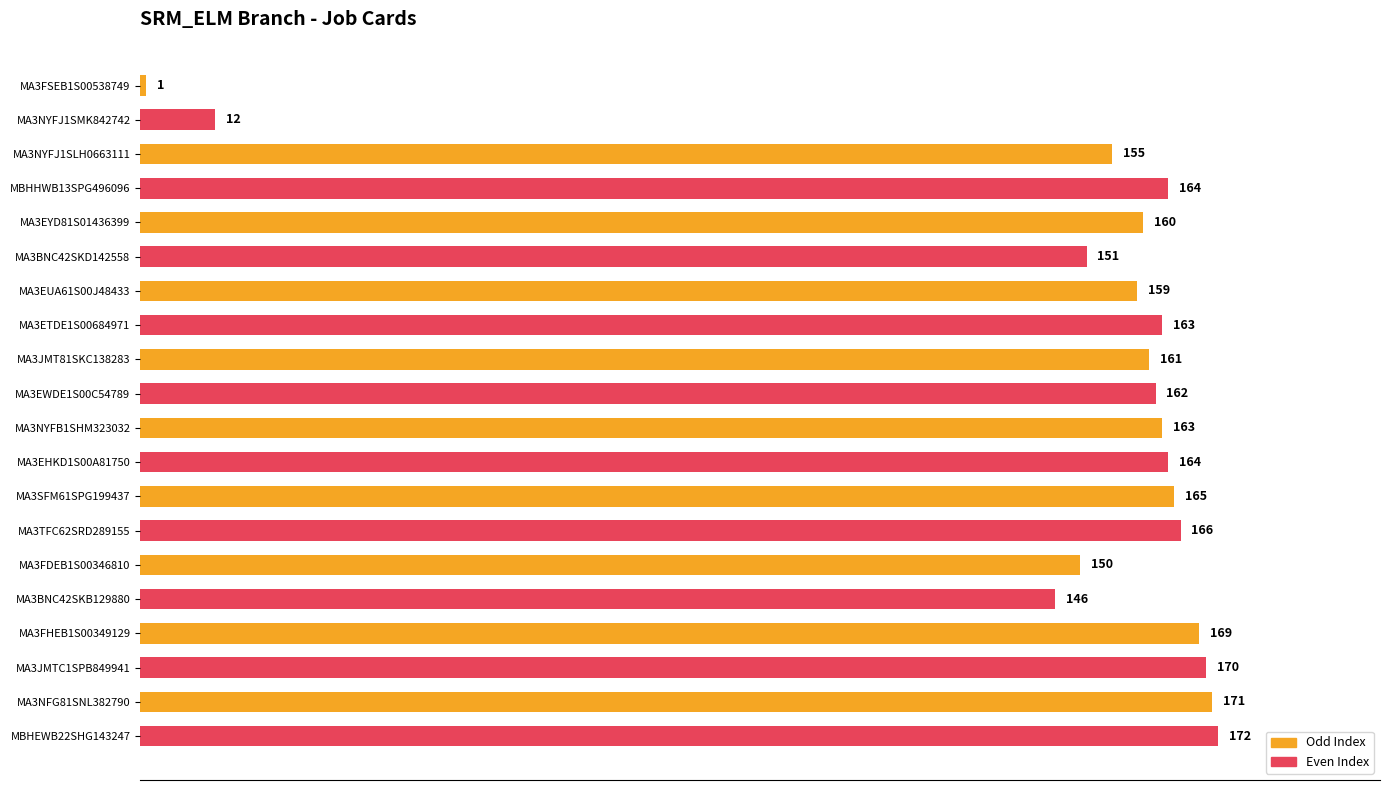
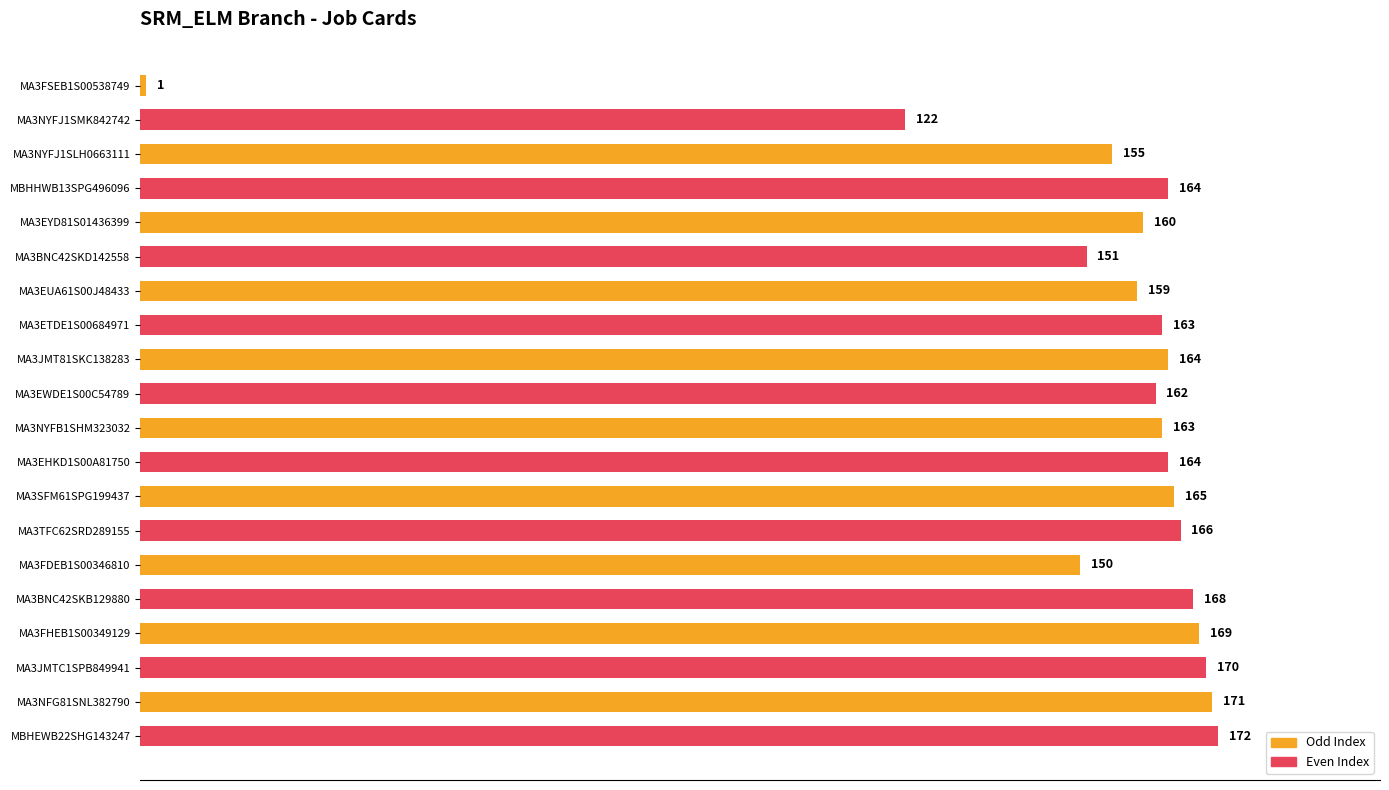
  {
    "MA3FSEB1S00538749": 1,
-   "MA3NYFJ1SMK842742": 12,
+   "MA3NYFJ1SMK842742": 122,
    "MA3NYFJ1SLH0663111": 155,
    "MBHHWB13SPG496096": 164,
    "MA3EYD81S01436399": 160,
    "MA3BNC42SKD142558": 151,
    "MA3EUA61S00J48433": 159,
    "MA3ETDE1S00684971": 163,
-   "MA3JMT81SKC138283": 161,
+   "MA3JMT81SKC138283": 164,
    "MA3EWDE1S00C54789": 162,
    "MA3NYFB1SHM323032": 163,
    "MA3EHKD1S00A81750": 164,
    "MA3SFM61SPG199437": 165,
    "MA3TFC62SRD289155": 166,
    "MA3FDEB1S00346810": 150,
-   "MA3BNC42SKB129880": 146,
+   "MA3BNC42SKB129880": 168,
    "MA3FHEB1S00349129": 169,
    "MA3JMTC1SPB849941": 170,
    "MA3NFG81SNL382790": 171,
    "MBHEWB22SHG143247": 172
  }
